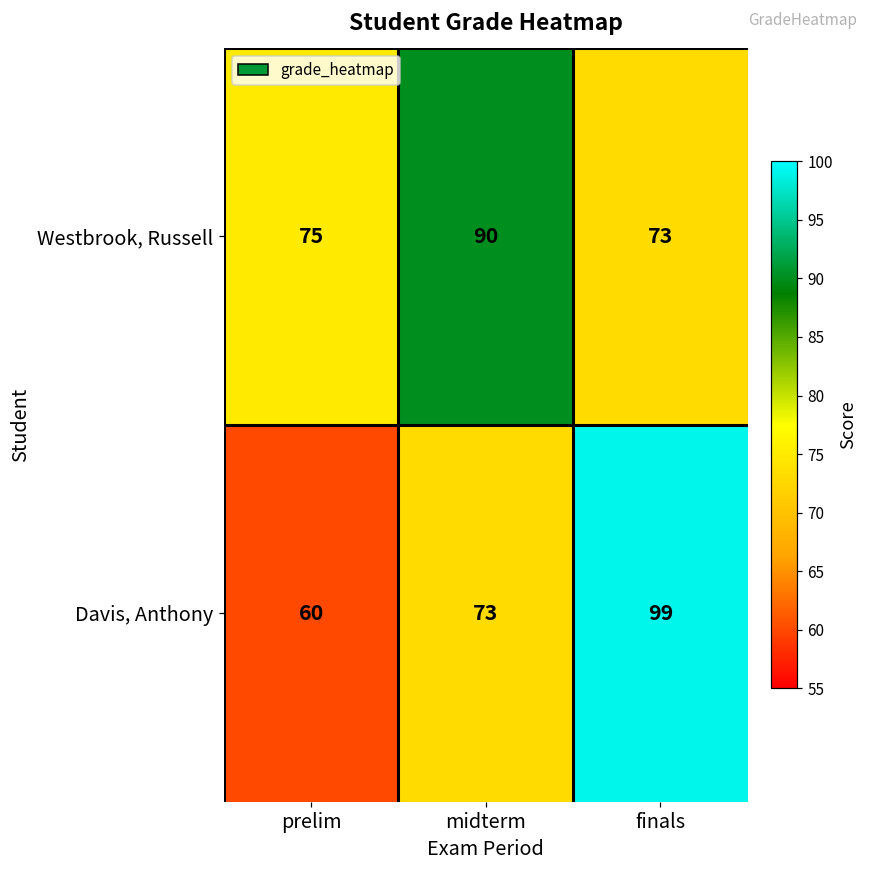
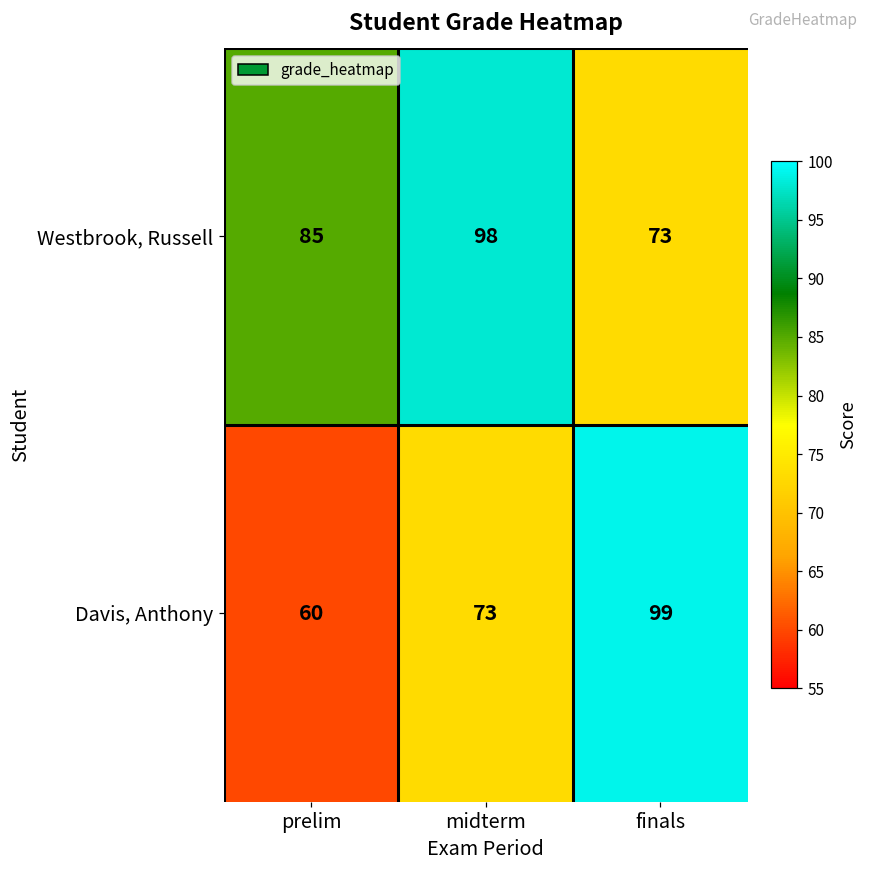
  {
    "Westbrook, Russell": {
-     "prelim": 75,
-     "midterm": 90,
+     "prelim": 85,
+     "midterm": 98,
      "finals": 73
    },
    "Davis, Anthony": {
      "prelim": 60,
      "midterm": 73,
      "finals": 99
    }
  }
